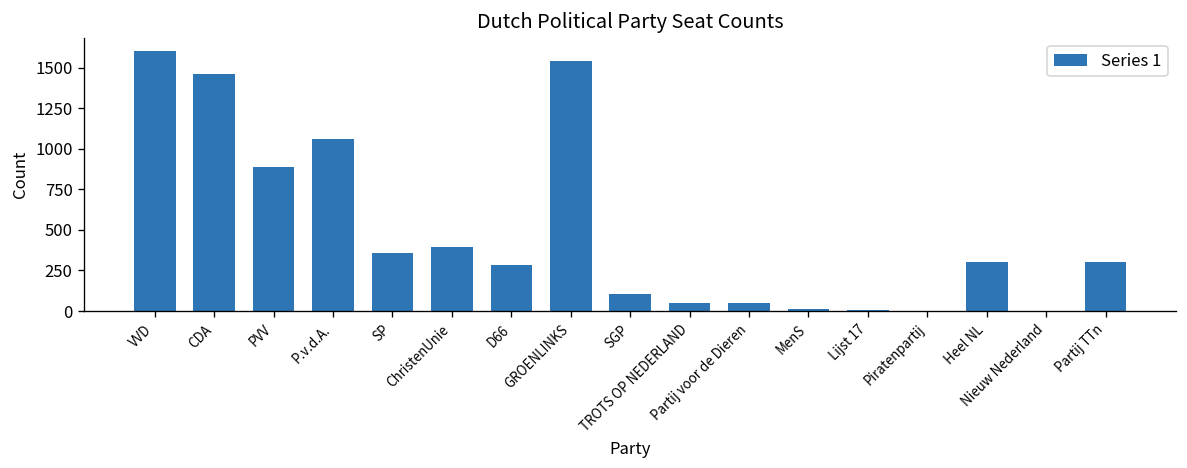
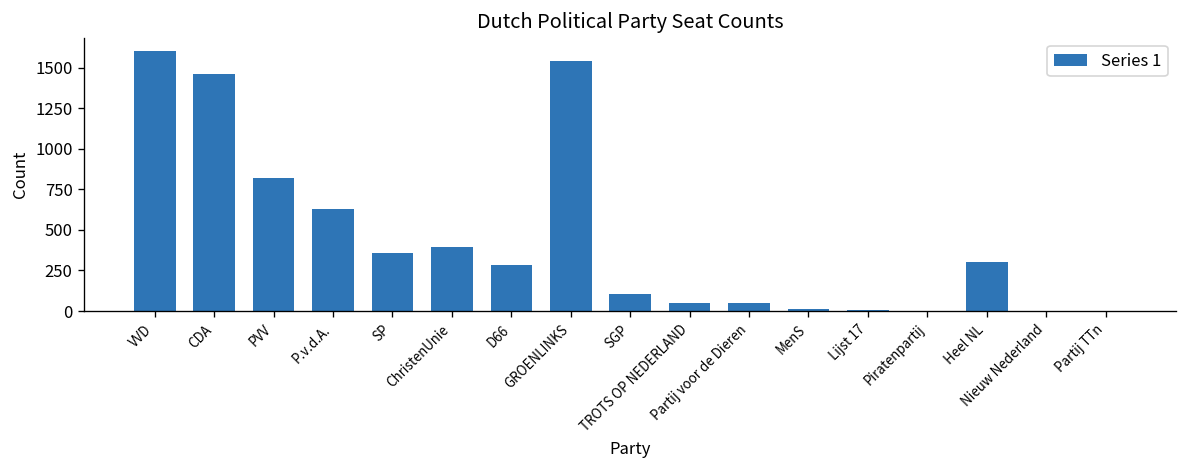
  {
    "VVD": 1600,
    "CDA": 1460,
-   "PVV": 890,
-   "P.v.d.A.": 1060,
+   "PVV": 820,
+   "P.v.d.A.": 630,
    "SP": 360,
    "ChristenUnie": 390,
    "D66": 280,
    "GROENLINKS": 1540,
    "SGP": 110,
    "TROTS OP NEDERLAND": 50,
    "Partij voor de Dieren": 50,
    "Heel NL": 300,
-   "Partij TTn": 310
+   "Partij TTn": 0
  }
